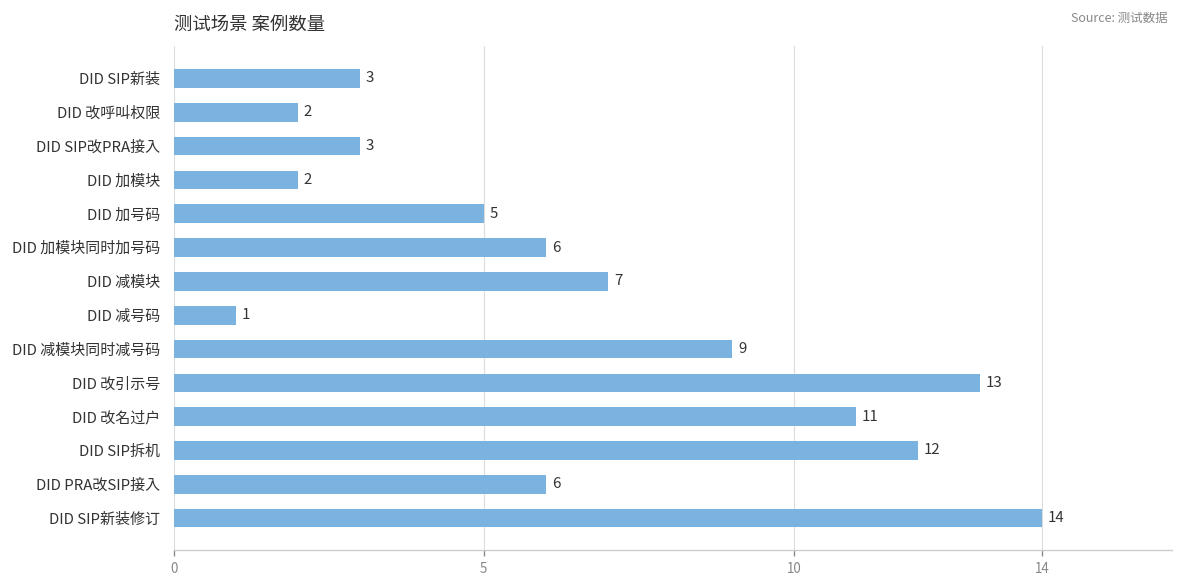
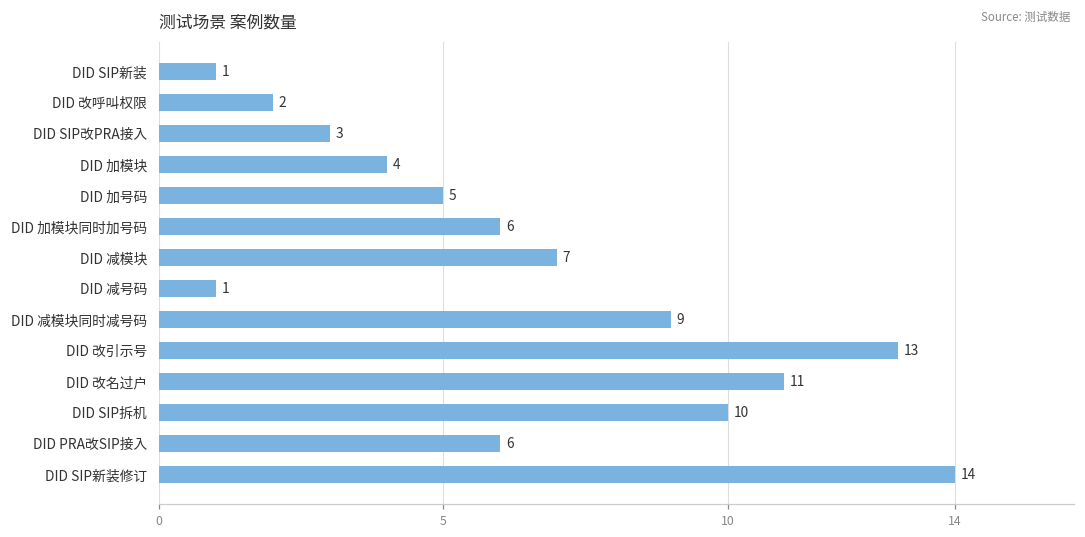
  {
-   "DID SIP新装": 3,
+   "DID SIP新装": 1,
    "DID 改呼叫权限": 2,
    "DID SIP改PRA接入": 3,
-   "DID 加模块": 2,
+   "DID 加模块": 4,
    "DID 加号码": 5,
    "DID 加模块同时加号码": 6,
    "DID 减模块": 7,
    "DID 减号码": 1,
    "DID 减模块同时减号码": 9,
    "DID 改引示号": 13,
    "DID 改名过户": 11,
-   "DID SIP拆机": 12,
+   "DID SIP拆机": 10,
    "DID PRA改SIP接入": 6,
    "DID SIP新装修订": 14
  }
